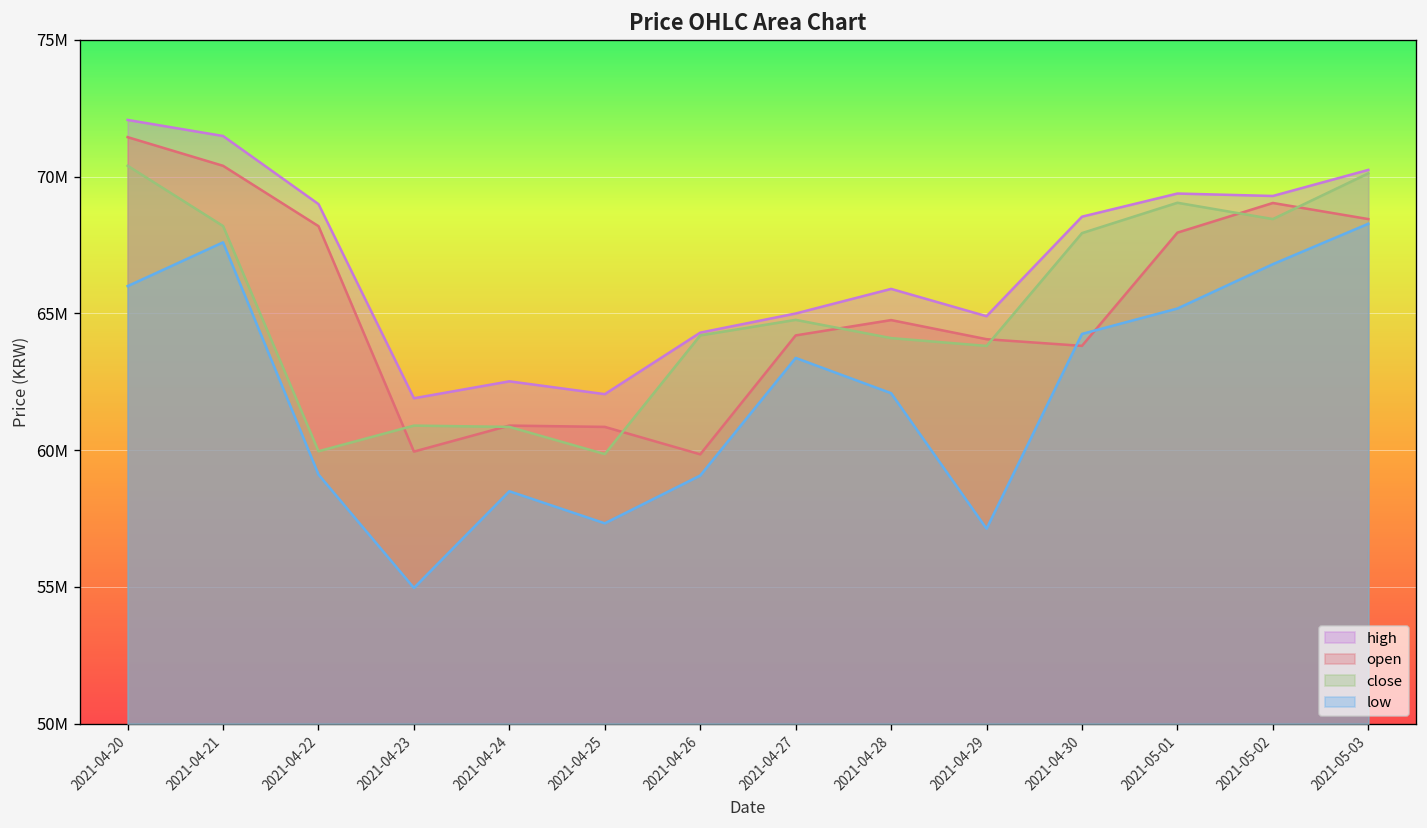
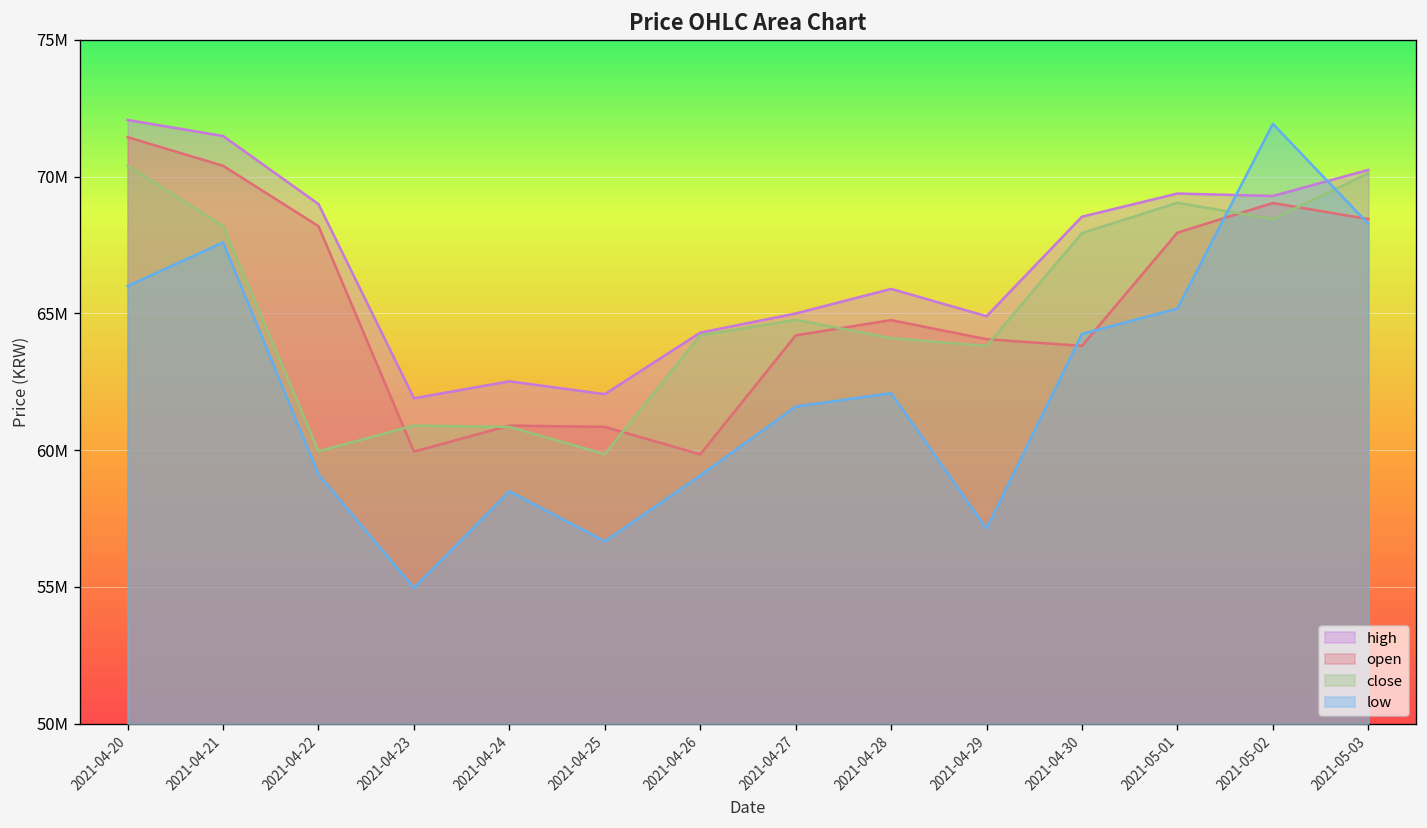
  {
    "low": {
      "2021-04-20": 66000000,
      "2021-04-21": 67600000,
      "2021-04-22": 59100000,
      "2021-04-23": 55000000,
      "2021-04-24": 58500000,
-     "2021-04-25": 57300000,
+     "2021-04-25": 56700000,
      "2021-04-26": 59100000,
-     "2021-04-27": 63400000,
+     "2021-04-27": 61600000,
      "2021-04-28": 62100000,
      "2021-04-29": 57100000,
      "2021-04-30": 64300000,
      "2021-05-01": 65200000,
-     "2021-05-02": 66800000,
+     "2021-05-02": 71900000,
      "2021-05-03": 68300000
    }
  }
